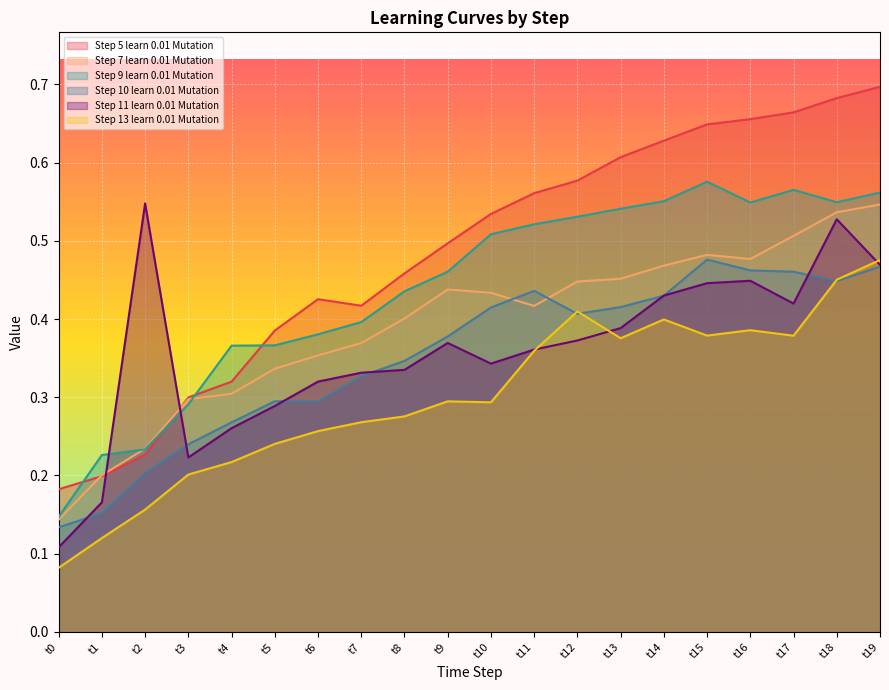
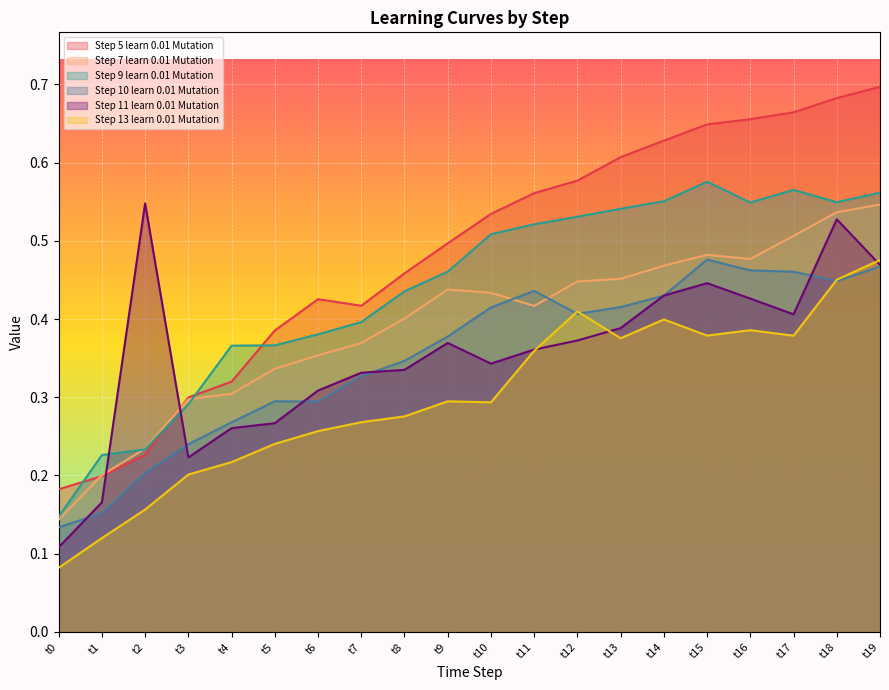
  {
    "Step 11 learn 0.01 Mutation": {
      "t0": 0.11,
      "t1": 0.17,
      "t2": 0.55,
      "t3": 0.22,
      "t4": 0.26,
-     "t5": 0.29,
-     "t6": 0.32,
+     "t5": 0.27,
+     "t6": 0.31,
      "t7": 0.33,
      "t8": 0.34,
      "t9": 0.37,
      "t10": 0.34,
      "t12": 0.37,
      "t13": 0.39,
      "t15": 0.45,
-     "t16": 0.45,
-     "t17": 0.42,
+     "t16": 0.43,
+     "t17": 0.41,
      "t18": 0.53
    }
  }
